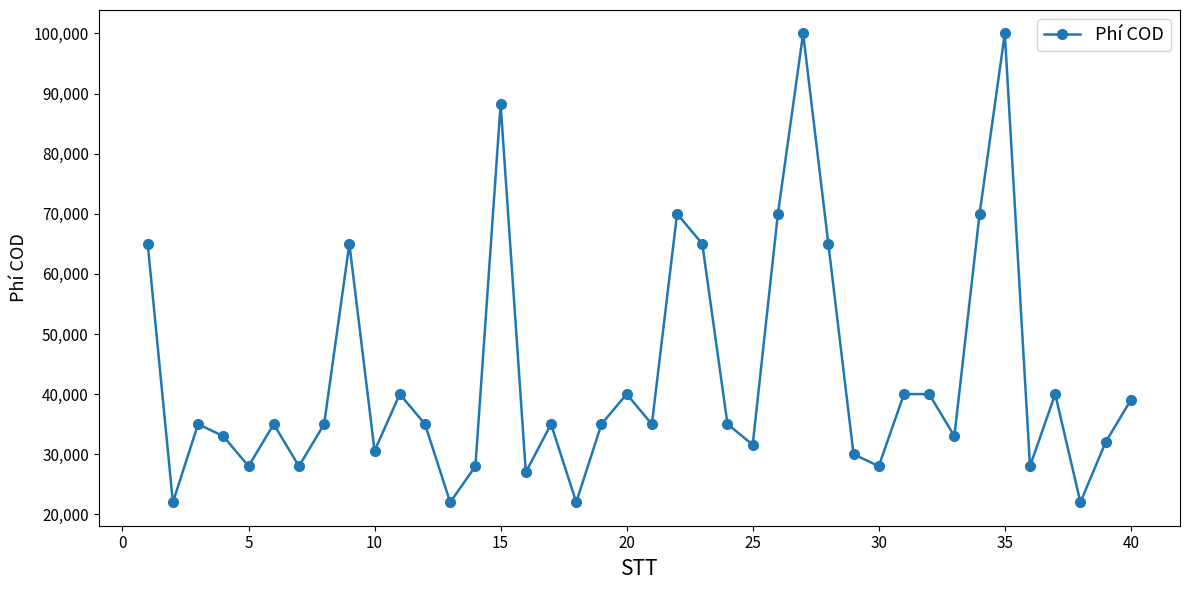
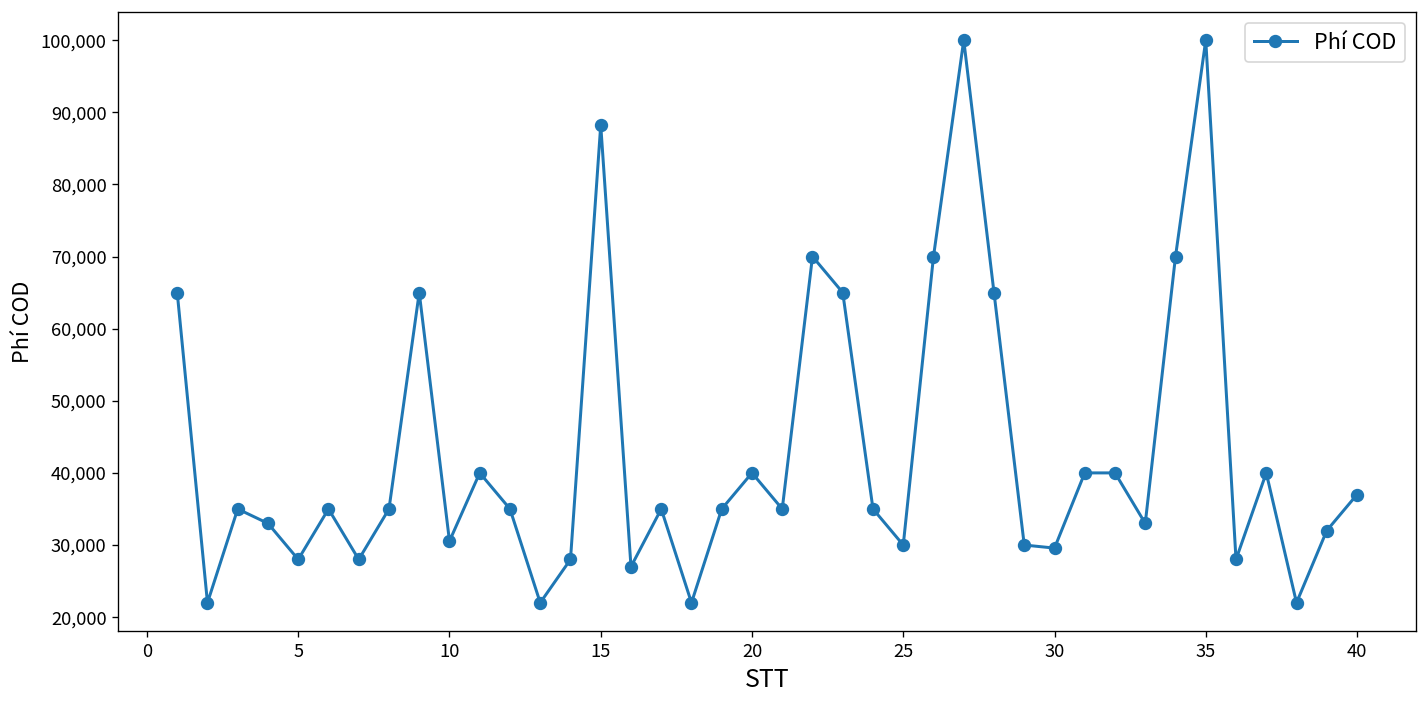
  {
    "5": "28,000",
    "10": "31,000",
    "15": "88,000",
    "20": "40,000",
-   "25": "32,000",
-   "30": "28,000",
+   "25": "30,000",
+   "30": "30,000",
    "35": "100,000",
-   "40": "39,000"
+   "40": "37,000"
  }
